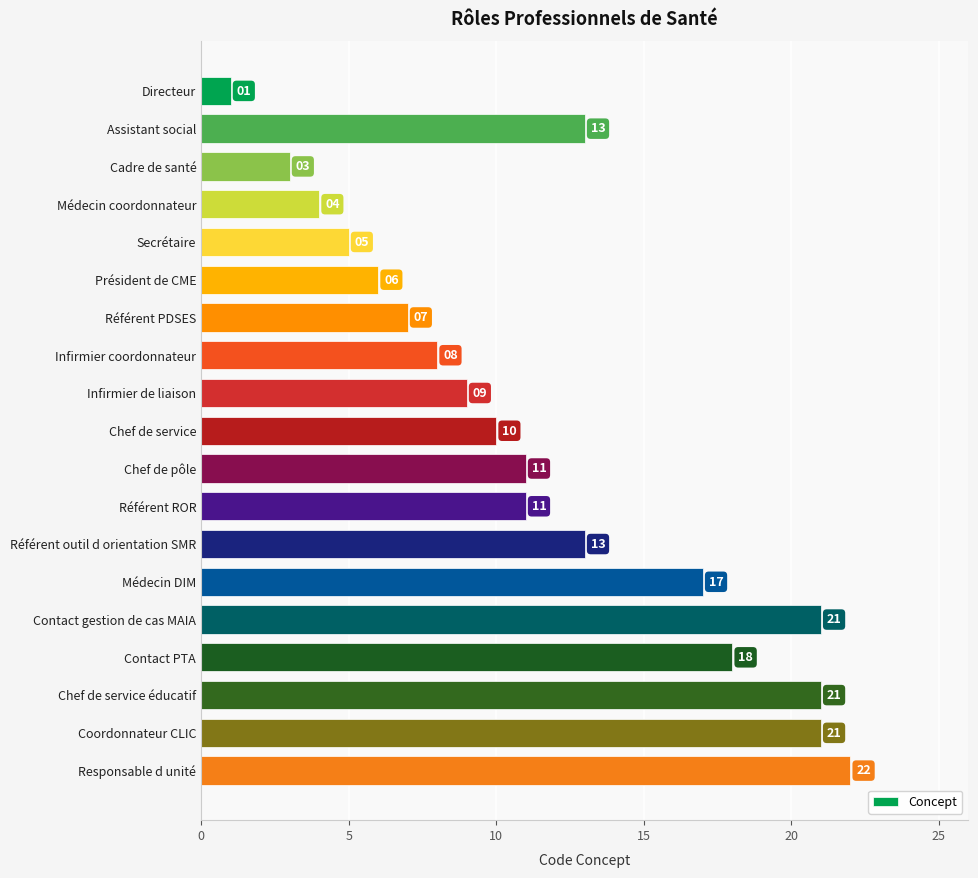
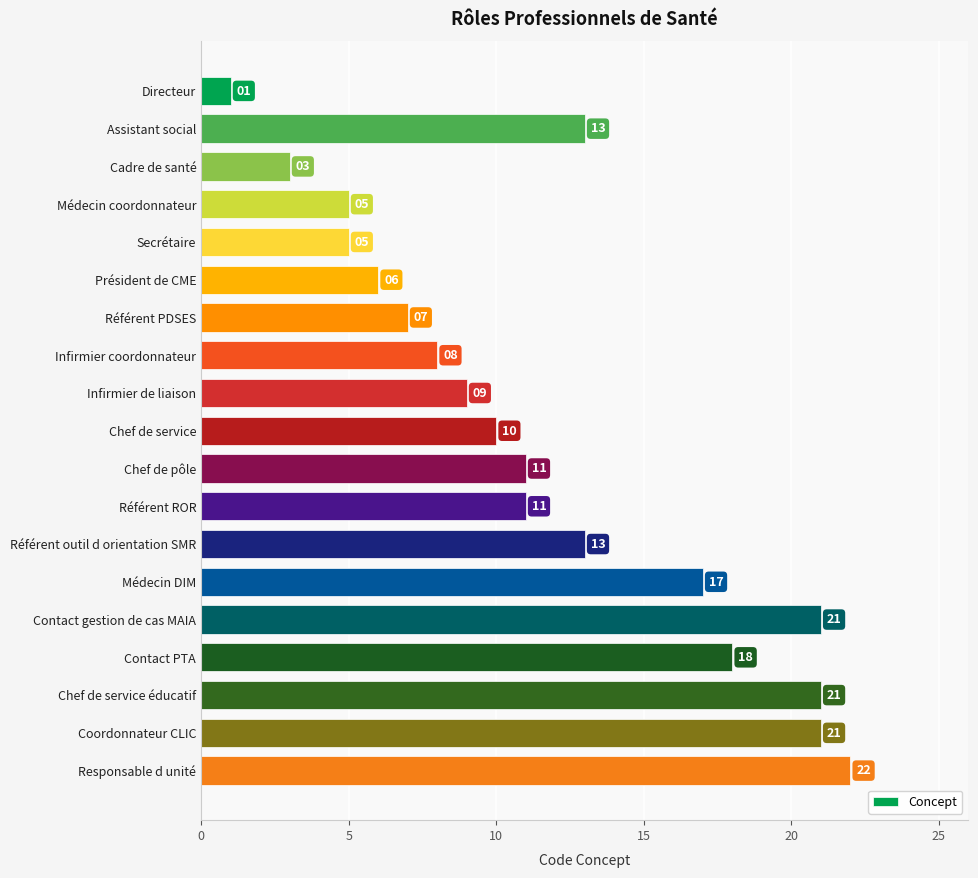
  {
-   "Médecin coordonnateur": "04"
+   "Médecin coordonnateur": "05"
  }
